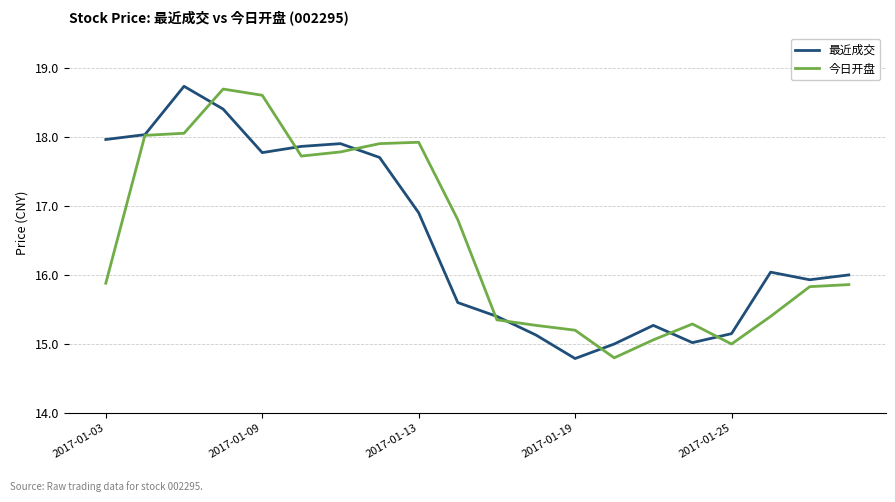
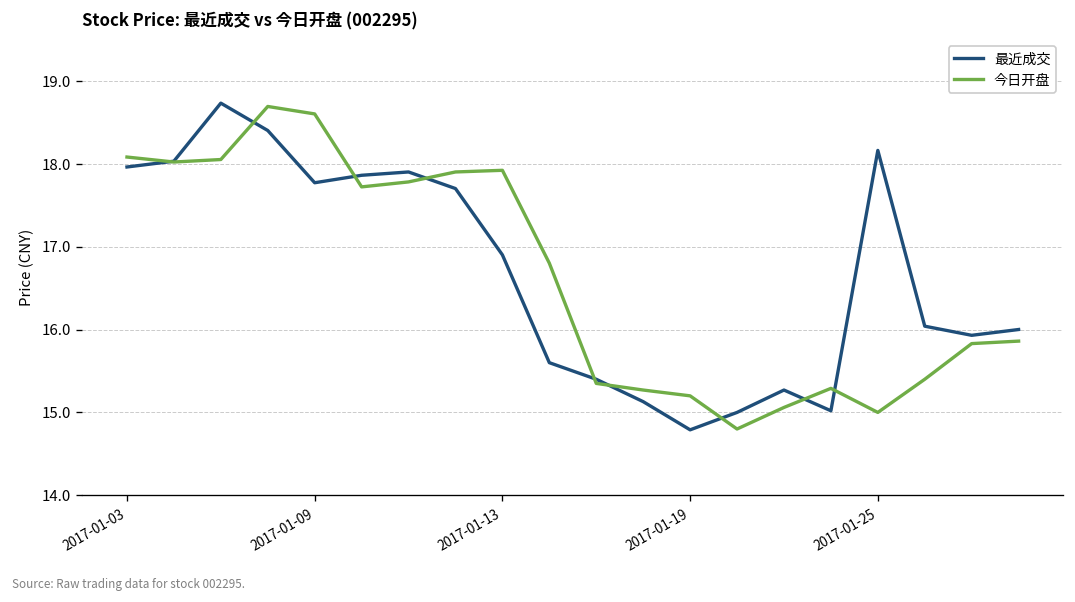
  {
    "最近成交": {
      "2017-01-03": 18.0,
      "2017-01-09": 17.8,
      "2017-01-13": 16.9,
      "2017-01-19": 14.8,
-     "2017-01-25": 15.2
+     "2017-01-25": 18.2
    },
    "今日开盘": {
-     "2017-01-03": 15.9,
+     "2017-01-03": 18.1,
      "2017-01-09": 18.6,
      "2017-01-13": 17.9,
      "2017-01-19": 15.2,
      "2017-01-25": 15.0
    }
  }
